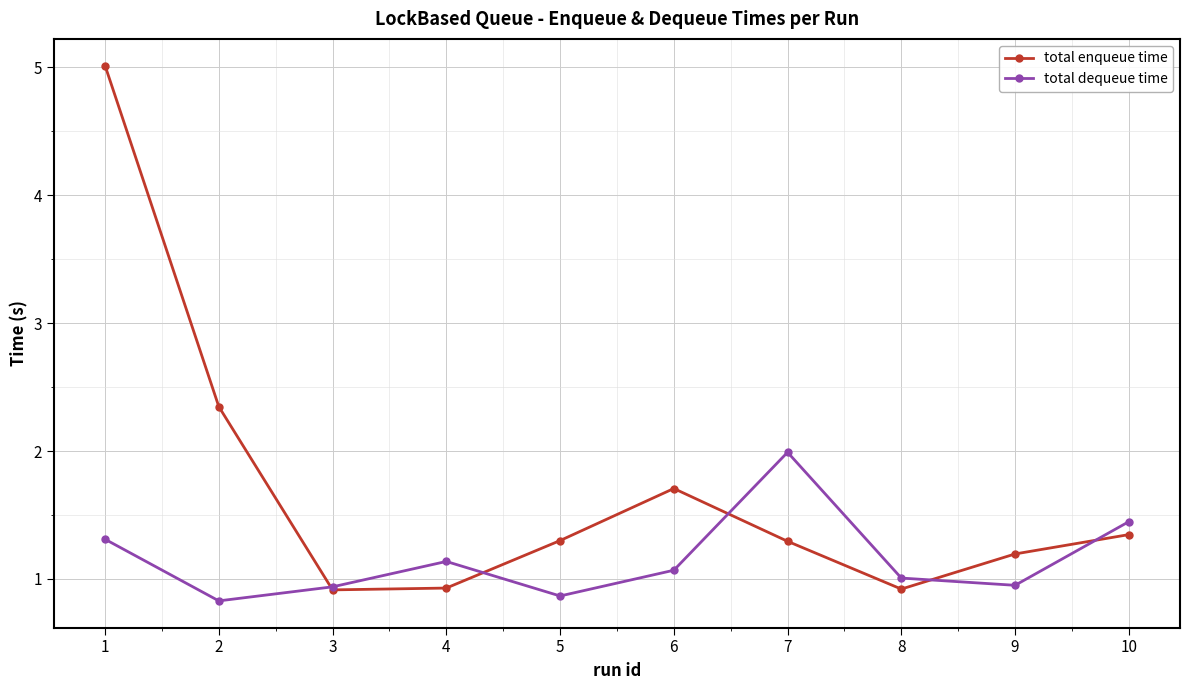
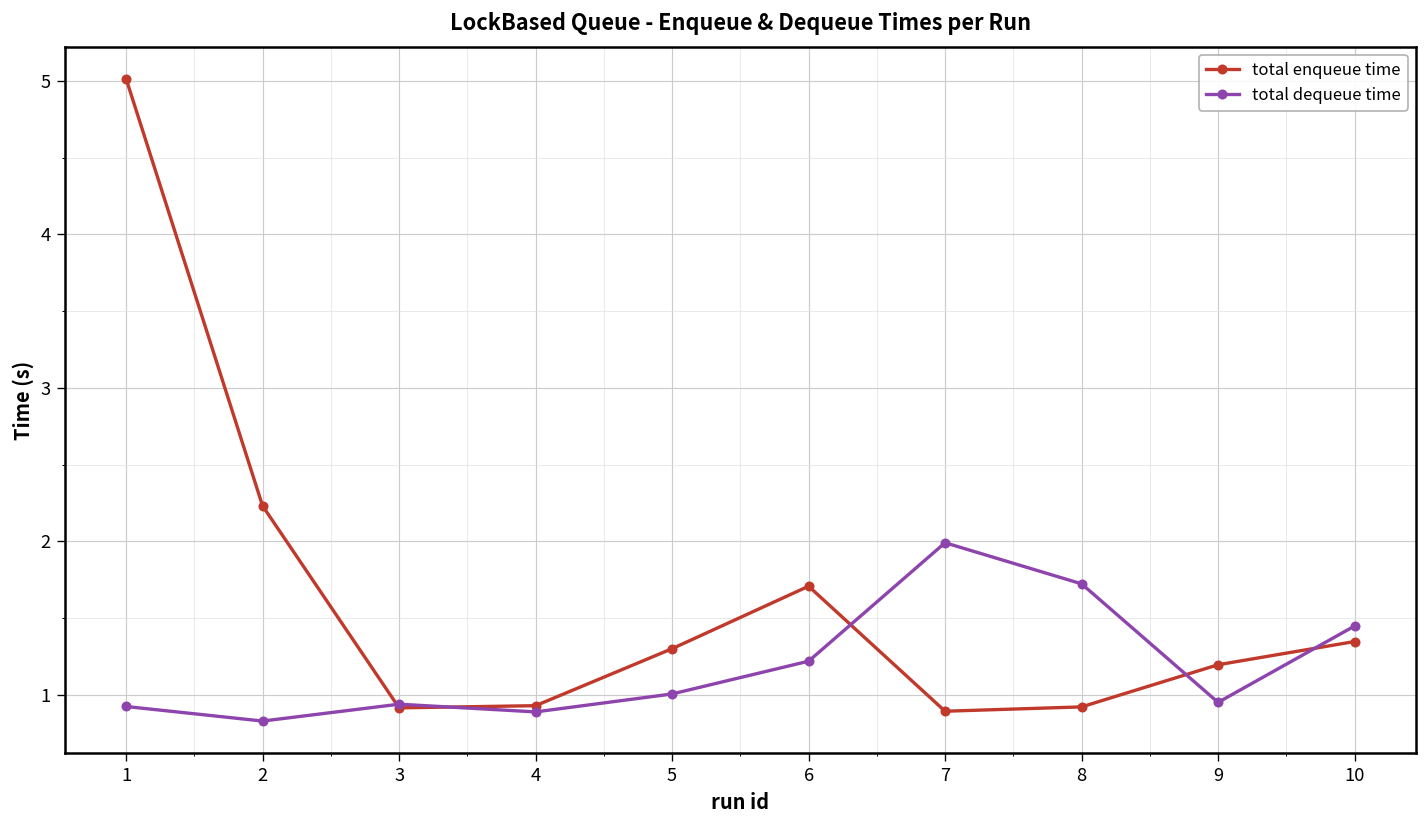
  {
    "total enqueue time": {
      "1": 5.01,
-     "2": 2.35,
+     "2": 2.23,
      "3": 0.91,
      "4": 0.93,
      "5": 1.30,
      "6": 1.71,
-     "7": 1.29,
+     "7": 0.89,
      "8": 0.92,
      "9": 1.20,
      "10": 1.35
    },
    "total dequeue time": {
-     "1": 1.31,
+     "1": 0.92,
      "2": 0.83,
      "3": 0.94,
-     "4": 1.14,
-     "5": 0.87,
-     "6": 1.07,
+     "4": 0.89,
+     "5": 1.00,
+     "6": 1.22,
      "7": 1.99,
-     "8": 1.01,
+     "8": 1.72,
      "9": 0.95,
      "10": 1.45
    }
  }
